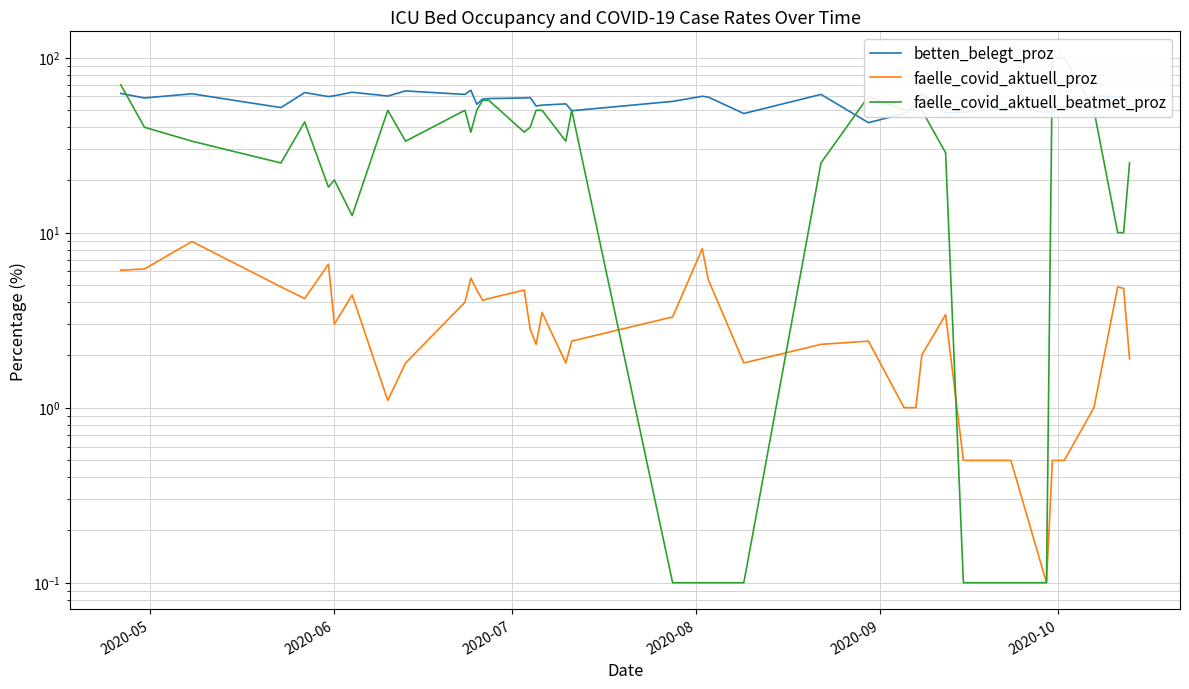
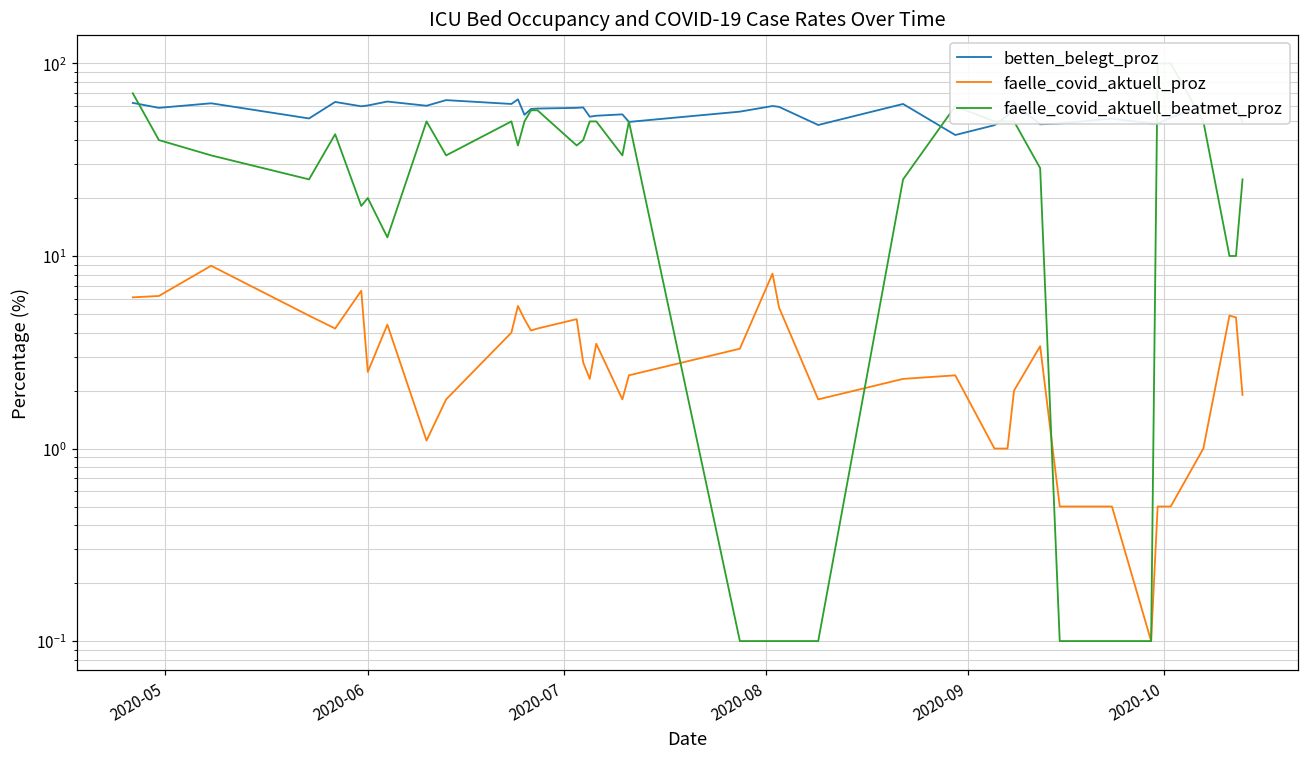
  {
    "betten_belegt_proz": {
      "2020-06": 61
    },
    "faelle_covid_aktuell_proz": {
-     "2020-06": 3.0
+     "2020-06": 2.5
    },
    "faelle_covid_aktuell_beatmet_proz": {
      "2020-06": 20
    }
  }
